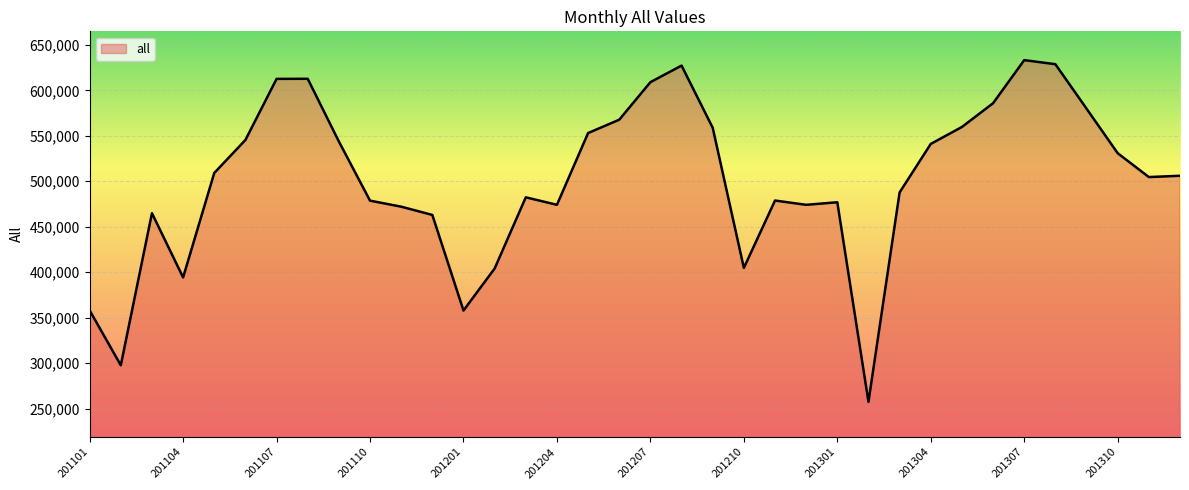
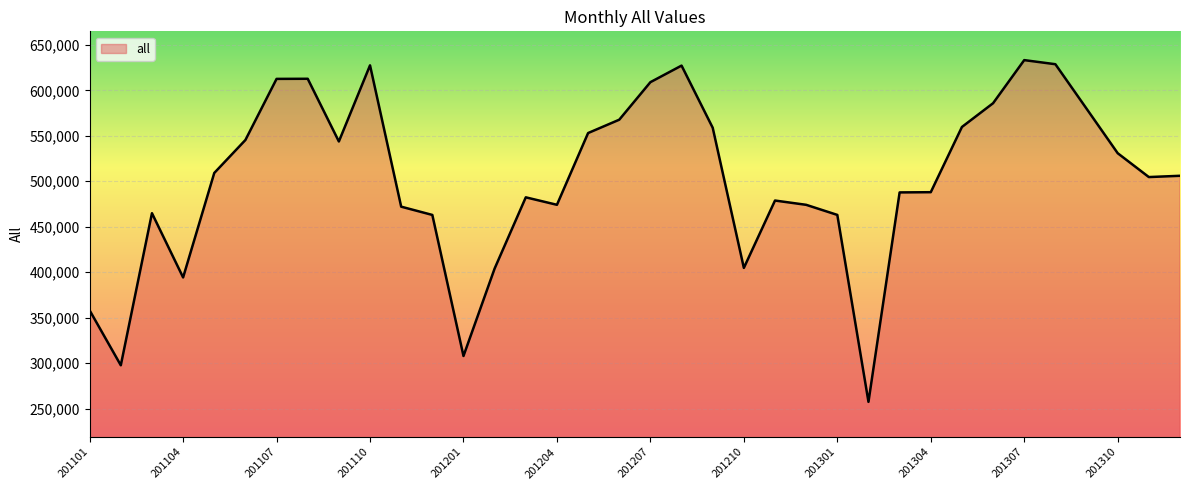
  {
    "201101": "360,000",
    "201104": "390,000",
    "201107": "610,000",
-   "201110": "480,000",
-   "201201": "360,000",
+   "201110": "630,000",
+   "201201": "310,000",
    "201204": "470,000",
    "201207": "610,000",
    "201210": "400,000",
-   "201301": "480,000",
-   "201304": "540,000",
+   "201301": "460,000",
+   "201304": "490,000",
    "201307": "630,000",
    "201310": "530,000"
  }
